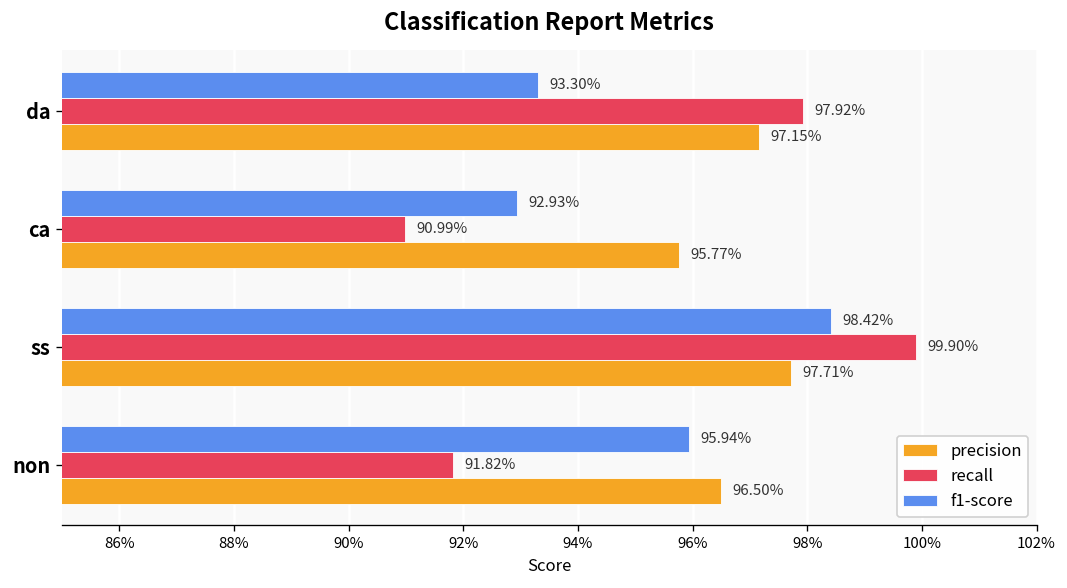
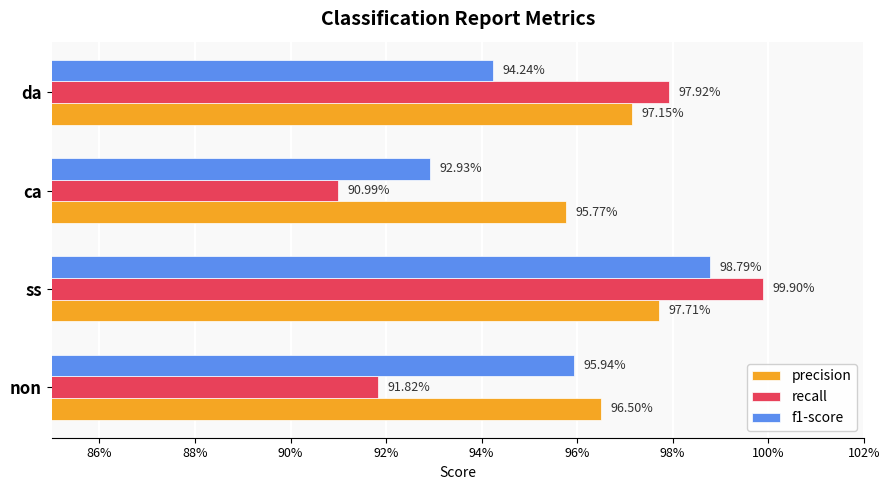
  {
    "precision": {
      "da": "97.15%",
      "ca": "95.77%",
      "ss": "97.71%",
      "non": "96.50%"
    },
    "recall": {
      "da": "97.92%",
      "ca": "90.99%",
      "ss": "99.90%",
      "non": "91.82%"
    },
    "f1-score": {
-     "da": "93.30%",
+     "da": "94.24%",
      "ca": "92.93%",
-     "ss": "98.42%",
+     "ss": "98.79%",
      "non": "95.94%"
    }
  }
